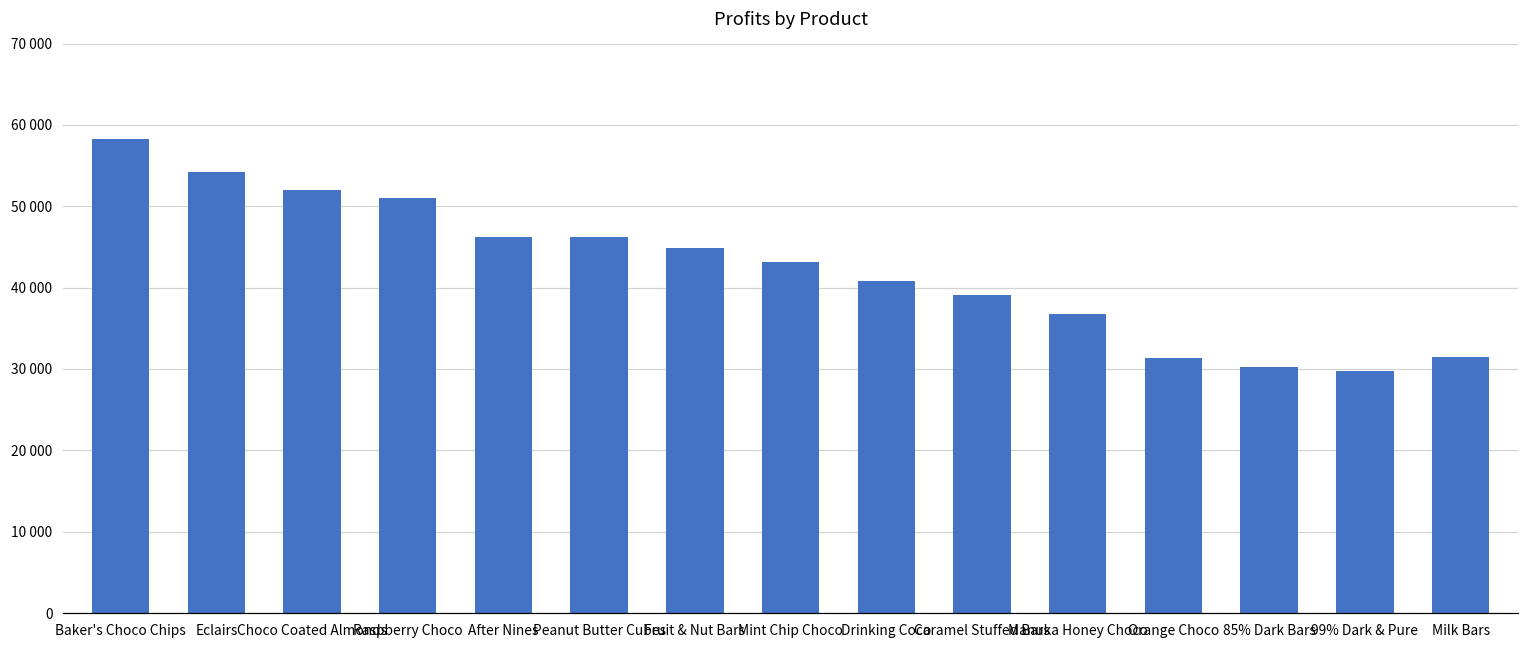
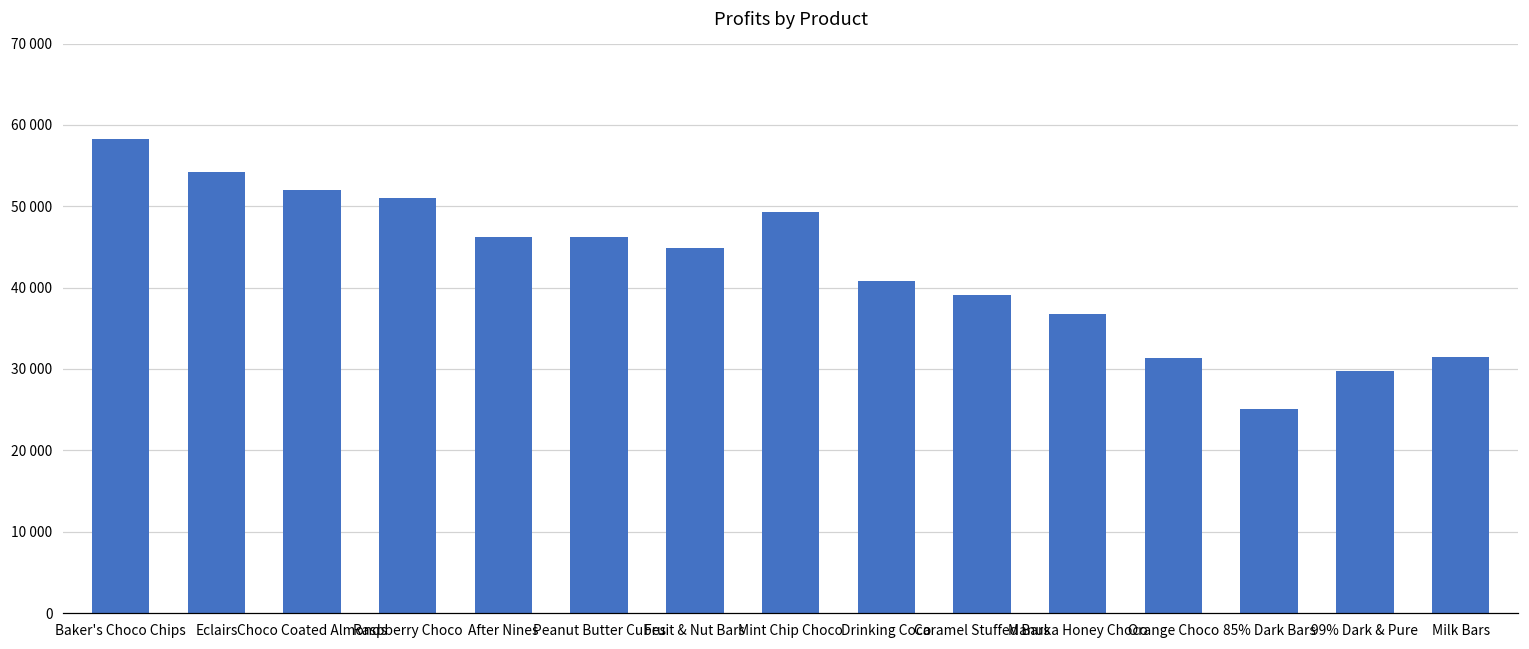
  {
    "Baker's Choco Chips": 58000,
    "Eclairs": 54000,
    "After Nines": 46000,
-   "Mint Chip Choco": 43000,
-   "85% Dark Bars": 30000,
+   "Mint Chip Choco": 49000,
+   "85% Dark Bars": 25000,
    "99% Dark & Pure": 30000,
    "Milk Bars": 31000
  }
